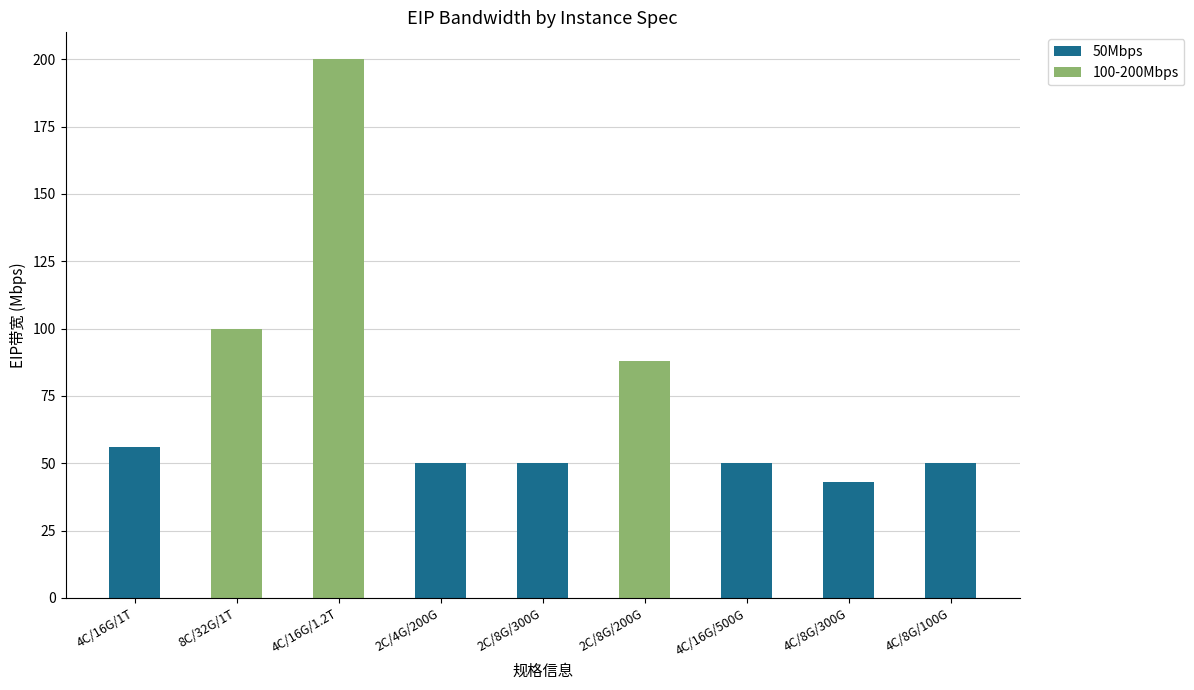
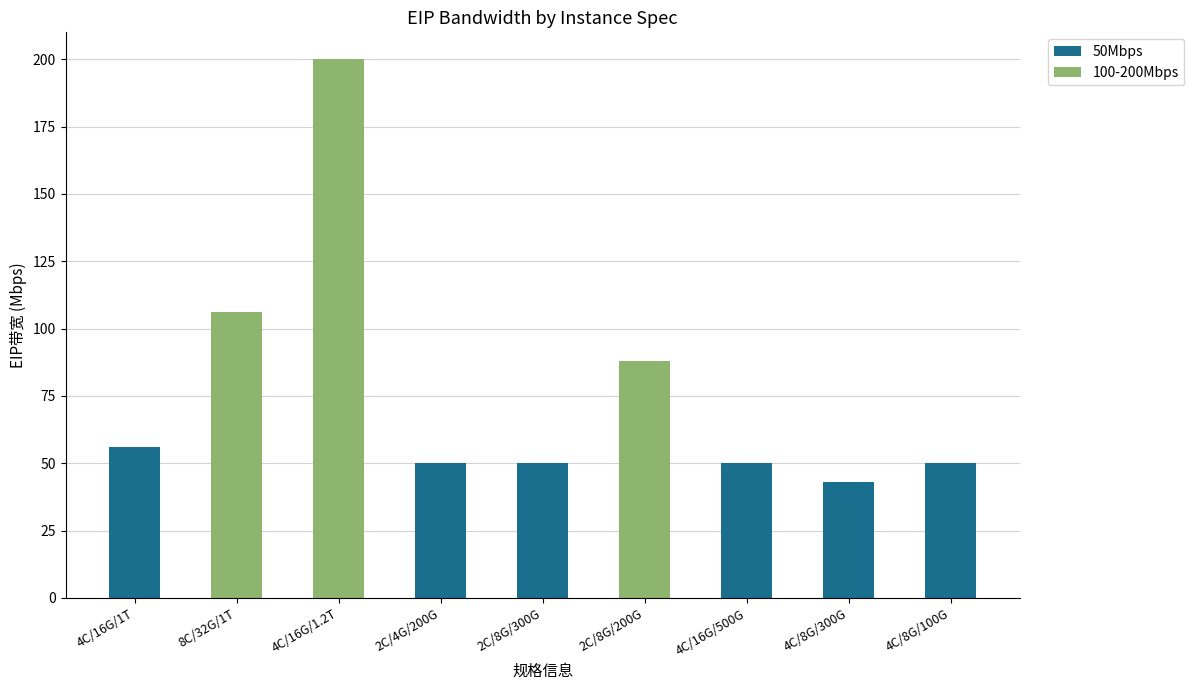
  {
    "50Mbps": {
      "4C/16G/1T": 56,
      "8C/32G/1T": 0,
      "4C/16G/1.2T": 0,
      "2C/4G/200G": 50,
      "2C/8G/300G": 50,
      "2C/8G/200G": 0,
      "4C/16G/500G": 50,
      "4C/8G/300G": 43,
      "4C/8G/100G": 50
    },
    "100-200Mbps": {
-     "8C/32G/1T": 100
+     "8C/32G/1T": 106
    }
  }
